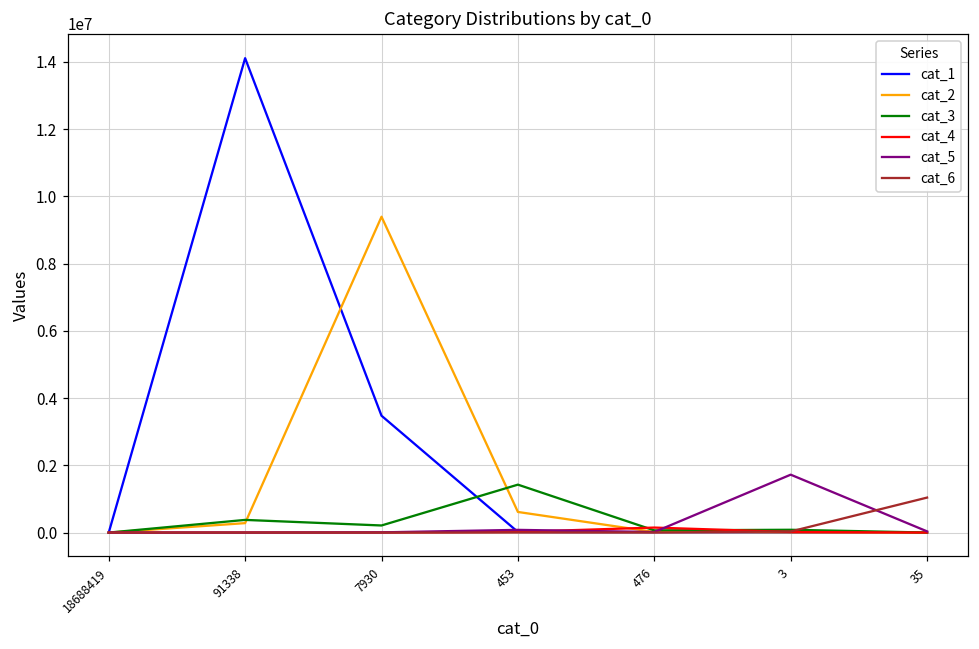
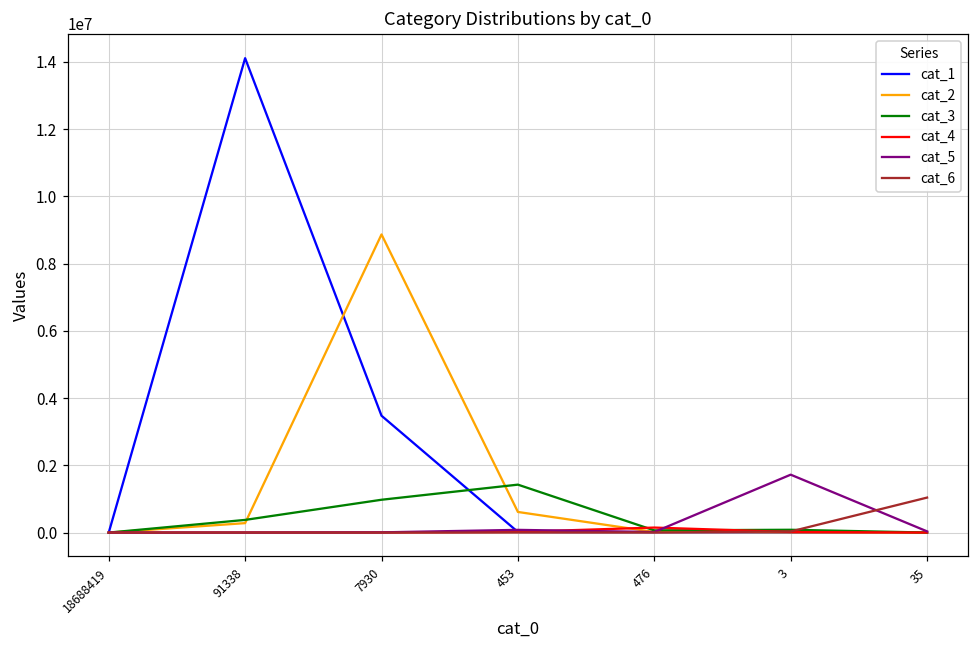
  {
    "cat_1": {
      "91338": 14100000,
      "7930": 3500000
    },
    "cat_2": {
      "91338": 300000,
-     "7930": 9400000,
+     "7930": 8900000,
      "453": 600000
    },
    "cat_3": {
      "91338": 400000,
-     "7930": 200000,
+     "7930": 1000000,
      "453": 1400000
    },
    "cat_4": {
      "476": 100000
    },
    "cat_5": {
      "3": 1700000
    },
    "cat_6": {
      "35": 1000000
    }
  }
